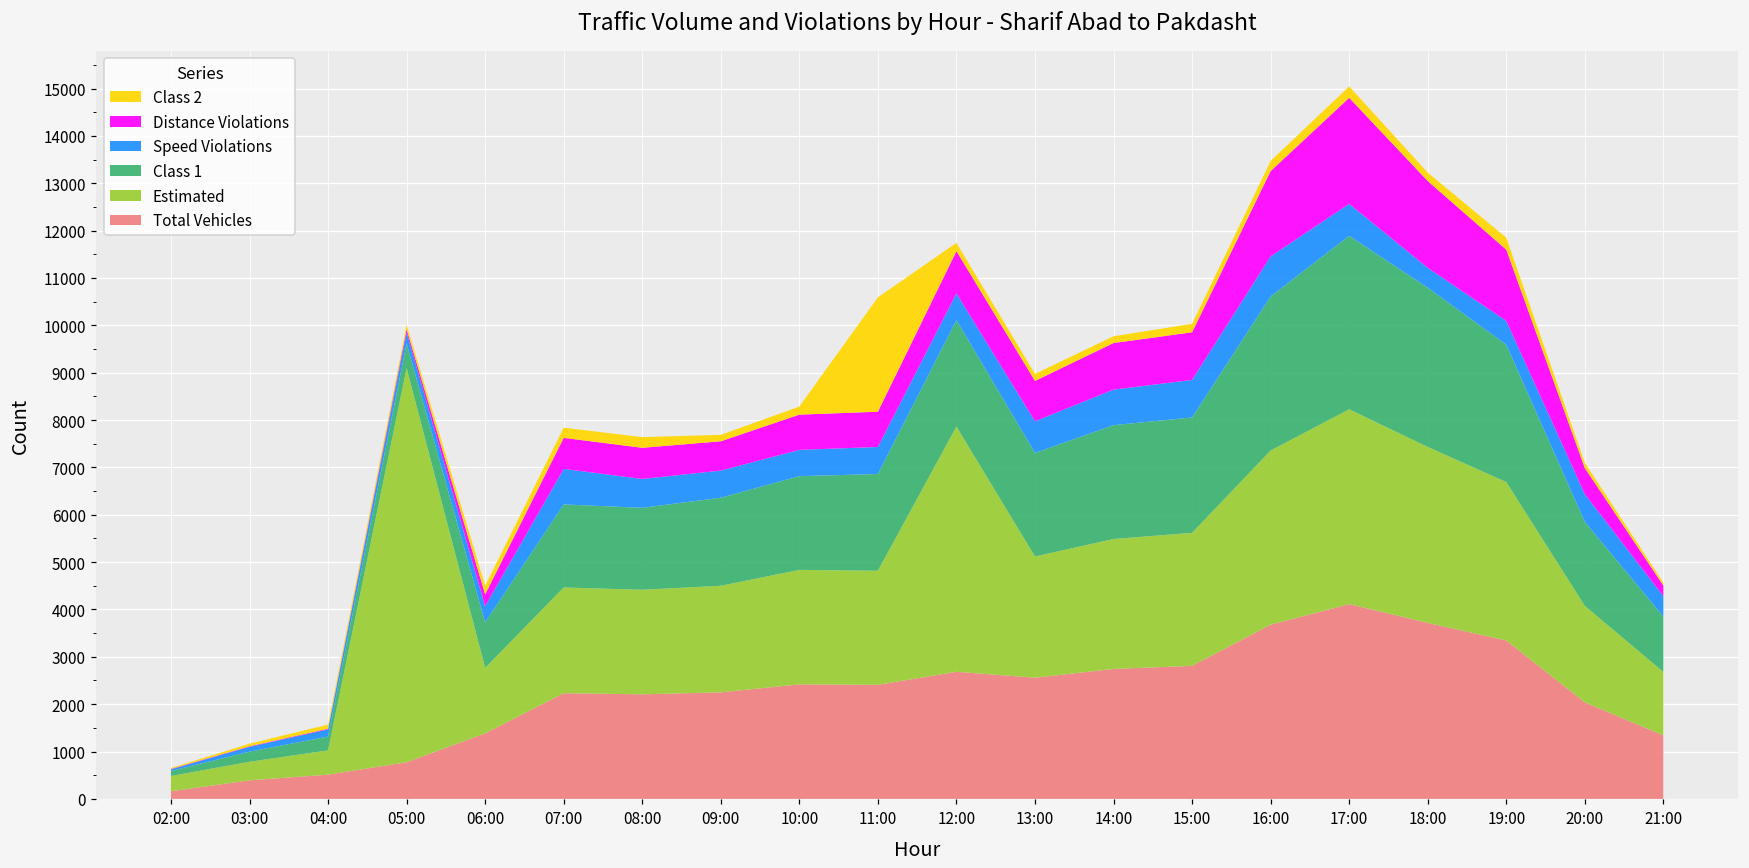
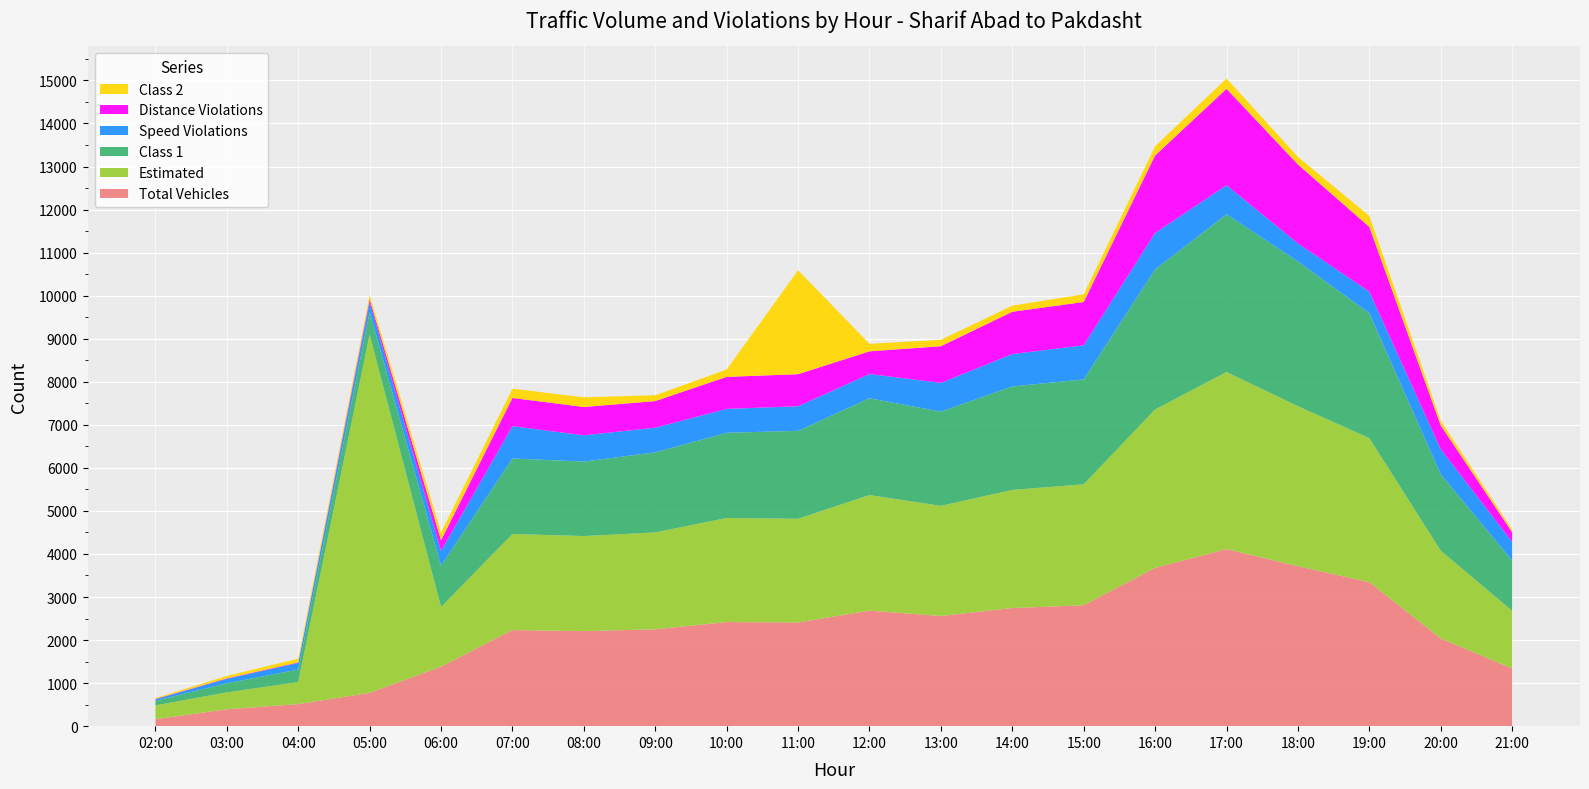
  {
    "Total Vehicles": {
      "02:00": 200,
      "03:00": 400,
      "04:00": 500,
      "05:00": 800,
      "06:00": 1400,
      "07:00": 2200,
      "08:00": 2200,
      "09:00": 2300,
      "10:00": 2400,
      "11:00": 2400,
      "12:00": 2700,
      "13:00": 2600,
      "14:00": 2700,
      "15:00": 2800,
      "16:00": 3700,
      "17:00": 4100,
      "18:00": 3700,
      "19:00": 3300,
      "20:00": 2000,
      "21:00": 1300
    },
    "Estimated": {
      "02:00": 300,
      "03:00": 400,
      "04:00": 500,
      "05:00": 8300,
      "06:00": 1400,
      "07:00": 2200,
      "08:00": 2200,
      "09:00": 2300,
      "10:00": 2400,
      "11:00": 2400,
-     "12:00": 5200,
+     "12:00": 2700,
      "13:00": 2600,
      "14:00": 2700,
      "15:00": 2800,
      "16:00": 3700,
      "17:00": 4100,
      "18:00": 3700,
      "19:00": 3300,
      "20:00": 2000,
      "21:00": 1300
    },
    "Class 1": {
      "03:00": 200,
      "04:00": 300,
      "05:00": 500,
      "06:00": 1000,
      "07:00": 1800,
      "08:00": 1700,
      "09:00": 1900,
      "10:00": 2000,
      "11:00": 2000,
      "12:00": 2200,
      "13:00": 2200,
      "14:00": 2400,
      "15:00": 2400,
      "16:00": 3300,
      "17:00": 3700,
      "18:00": 3400,
      "19:00": 2900,
      "20:00": 1800,
      "21:00": 1200
    },
    "Speed Violations": {
      "05:00": 200,
      "06:00": 300,
      "07:00": 800,
      "08:00": 600,
      "09:00": 600,
      "10:00": 600,
      "11:00": 600,
      "12:00": 600,
      "13:00": 700,
      "14:00": 800,
      "15:00": 800,
      "16:00": 800,
      "17:00": 700,
      "18:00": 400,
      "19:00": 500,
      "20:00": 600,
      "21:00": 400
    },
    "Distance Violations": {
      "05:00": 100,
      "06:00": 300,
      "07:00": 700,
      "08:00": 700,
      "09:00": 600,
      "10:00": 700,
      "11:00": 700,
-     "12:00": 900,
+     "12:00": 500,
      "13:00": 900,
      "14:00": 1000,
      "15:00": 1000,
      "16:00": 1800,
      "17:00": 2200,
      "18:00": 1800,
      "19:00": 1500,
      "20:00": 600,
      "21:00": 200
    },
    "Class 2": {
      "04:00": 100,
      "05:00": 100,
      "06:00": 200,
      "07:00": 200,
      "08:00": 200,
      "09:00": 100,
      "10:00": 200,
      "11:00": 2400,
      "12:00": 200,
      "13:00": 100,
      "14:00": 100,
      "15:00": 200,
      "16:00": 200,
      "17:00": 200,
      "18:00": 200,
      "19:00": 300,
      "20:00": 100,
      "21:00": 100
    }
  }
